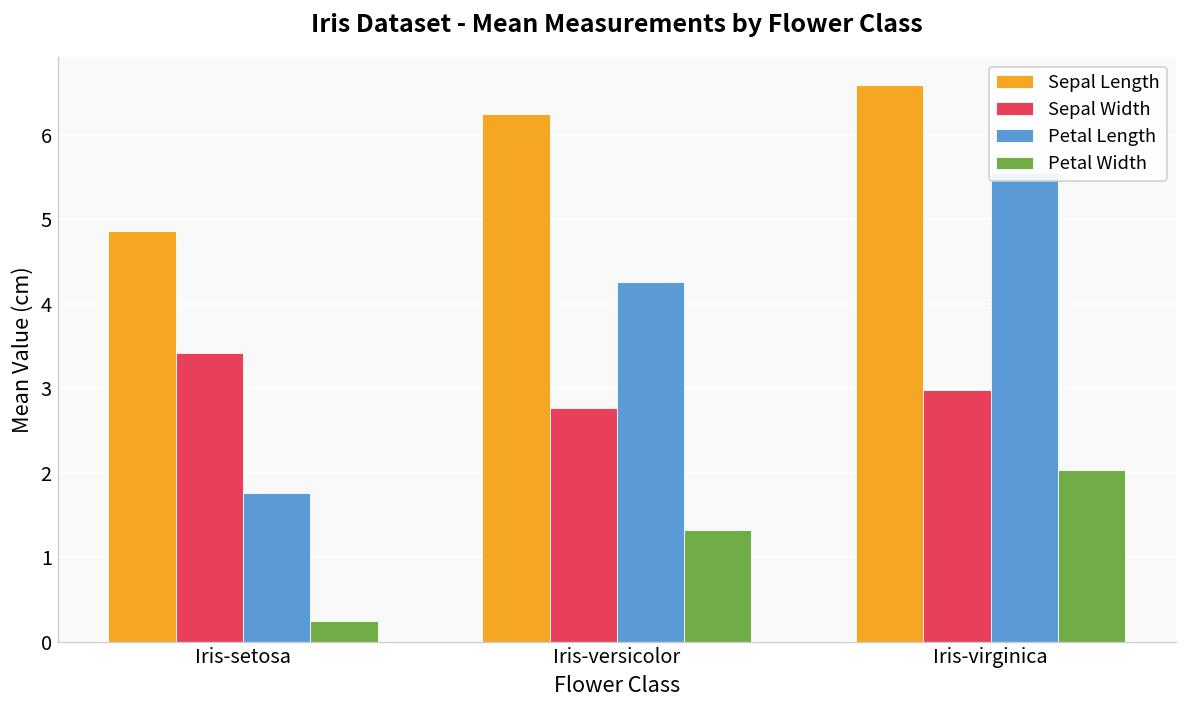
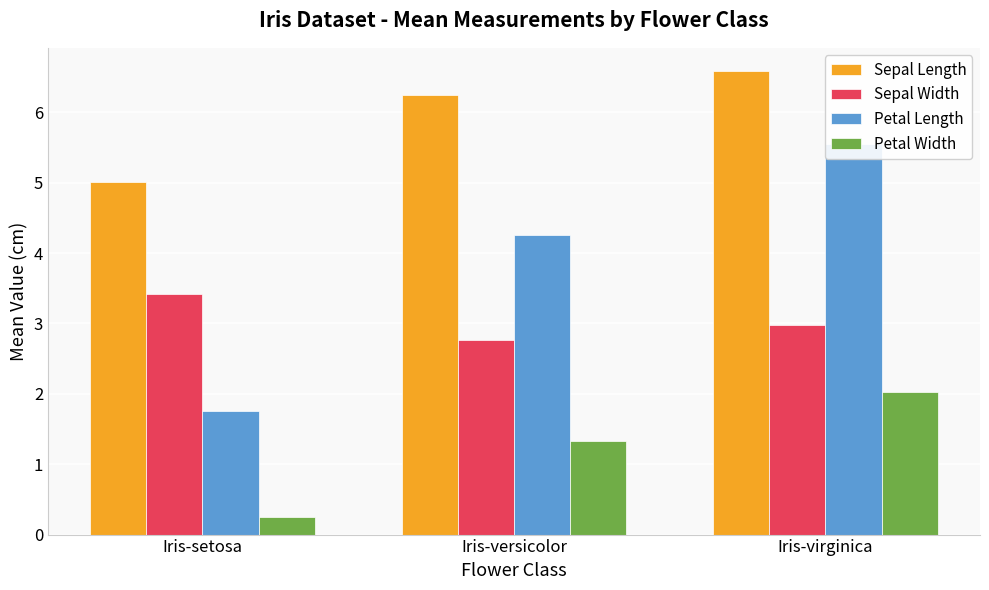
  {
    "Sepal Length": {
-     "Iris-setosa": 4.9,
+     "Iris-setosa": 5.0,
      "Iris-versicolor": 6.2,
      "Iris-virginica": 6.6
    },
    "Sepal Width": {
      "Iris-setosa": 3.4,
      "Iris-versicolor": 2.8,
      "Iris-virginica": 3.0
    },
    "Petal Length": {
      "Iris-setosa": 1.8,
      "Iris-versicolor": 4.3
    },
    "Petal Width": {
      "Iris-setosa": 0.2,
      "Iris-versicolor": 1.3,
      "Iris-virginica": 2.0
    }
  }
